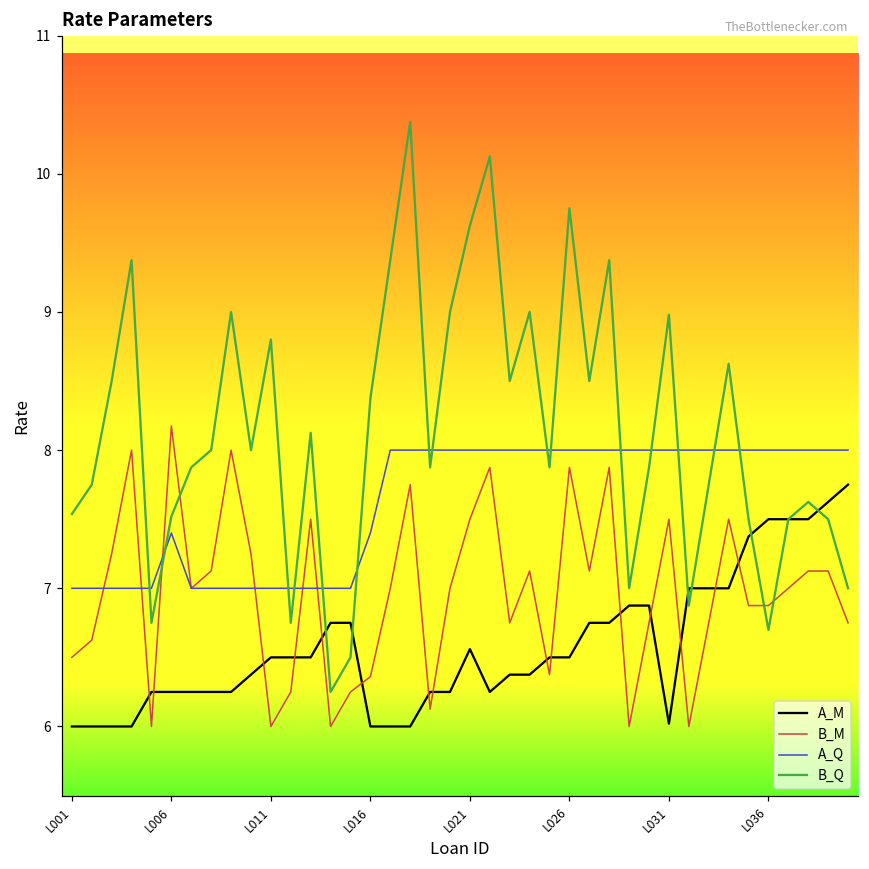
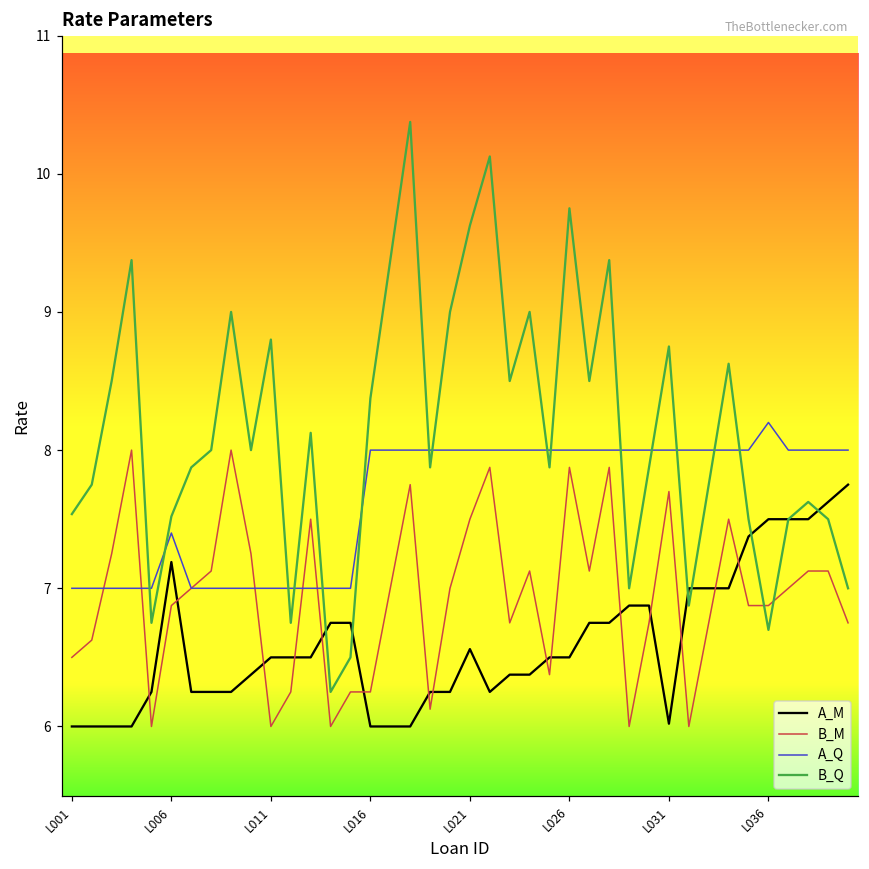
  {
    "A_M": {
      "L001": 6.00,
-     "L006": 6.25,
+     "L006": 7.19,
      "L011": 6.50,
      "L016": 6.00,
      "L021": 6.56,
      "L026": 6.50,
      "L031": 6.02,
      "L036": 7.50
    },
    "B_M": {
      "L001": 6.50,
-     "L006": 8.17,
+     "L006": 6.88,
      "L011": 6.00,
-     "L016": 6.36,
+     "L016": 6.25,
      "L021": 7.50,
      "L026": 7.88,
-     "L031": 7.5,
+     "L031": 7.7,
      "L036": 6.88
    },
    "A_Q": {
      "L001": 7.0,
      "L006": 7.4,
      "L011": 7.0,
-     "L016": 7.4,
+     "L016": 8.0,
      "L021": 8.0,
      "L026": 8.0,
      "L031": 8.0,
-     "L036": 8.0
+     "L036": 8.2
    },
    "B_Q": {
      "L001": 7.54,
      "L006": 7.52,
      "L011": 8.80,
      "L016": 8.38,
      "L021": 9.63,
      "L026": 9.75,
-     "L031": 8.98,
+     "L031": 8.75,
      "L036": 6.70
    }
  }
